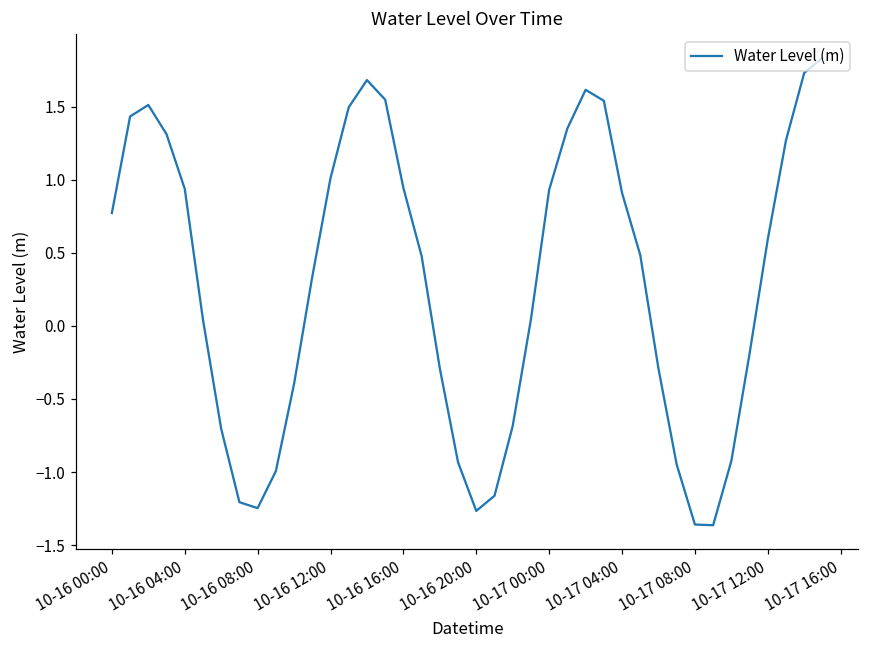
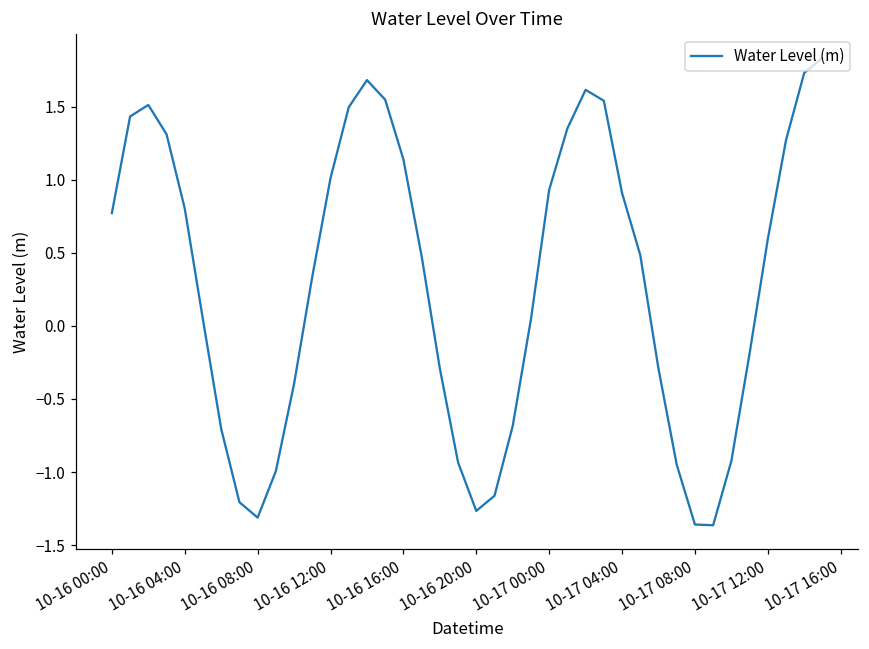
  {
    "10-16 00:00": 0.77,
-   "10-16 04:00": 0.94,
-   "10-16 08:00": -1.25,
+   "10-16 04:00": 0.80,
+   "10-16 08:00": -1.31,
    "10-16 12:00": 1.01,
-   "10-16 16:00": 0.94,
+   "10-16 16:00": 1.14,
    "10-16 20:00": -1.27,
    "10-17 00:00": 0.93,
    "10-17 04:00": 0.91,
    "10-17 08:00": -1.36,
    "10-17 12:00": 0.59
  }
